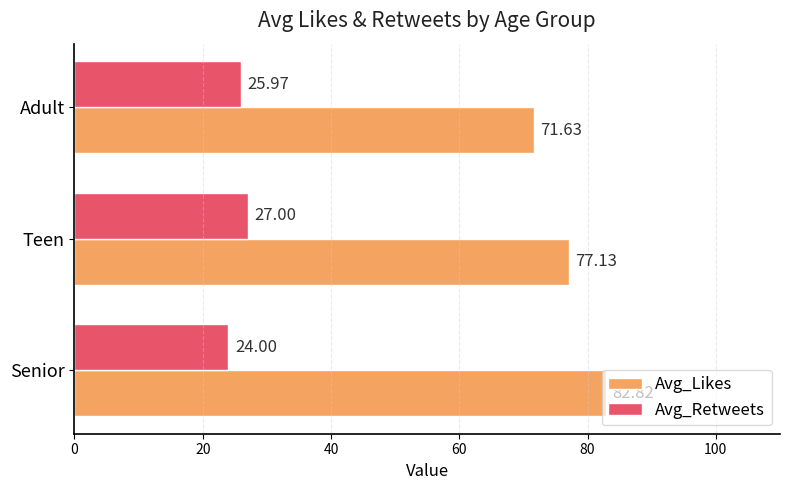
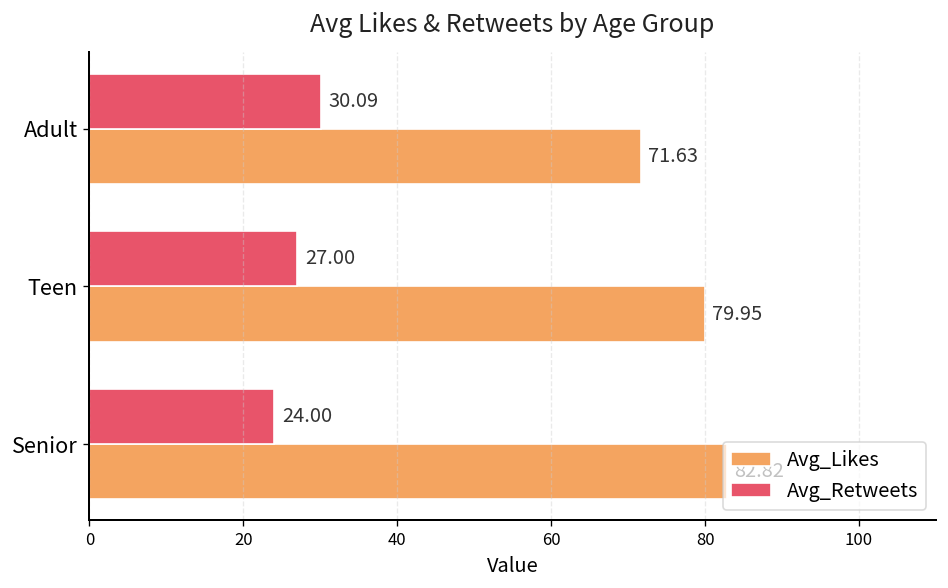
  {
    "Avg_Likes": {
      "Adult": 71.63,
-     "Teen": 77.13
+     "Teen": 79.95
    },
    "Avg_Retweets": {
-     "Adult": 25.97,
+     "Adult": 30.09,
      "Teen": 27.00,
      "Senior": 24.00
    }
  }
